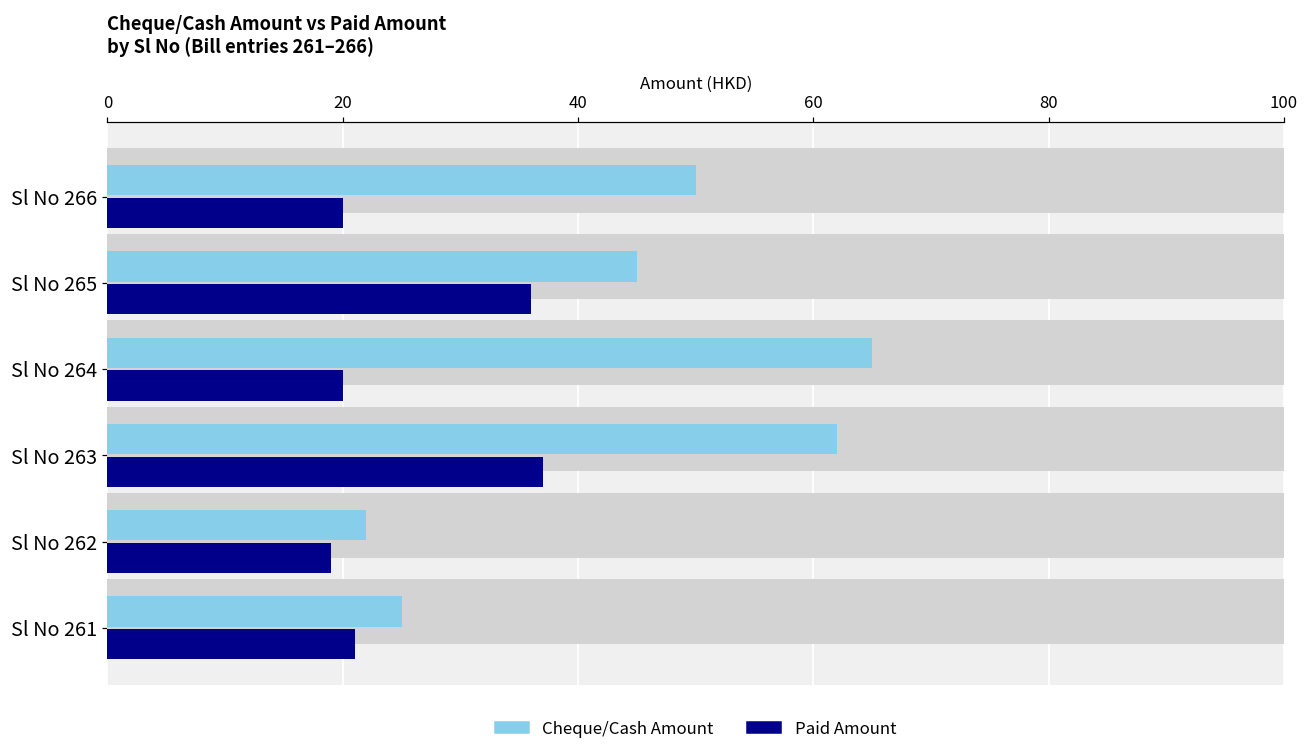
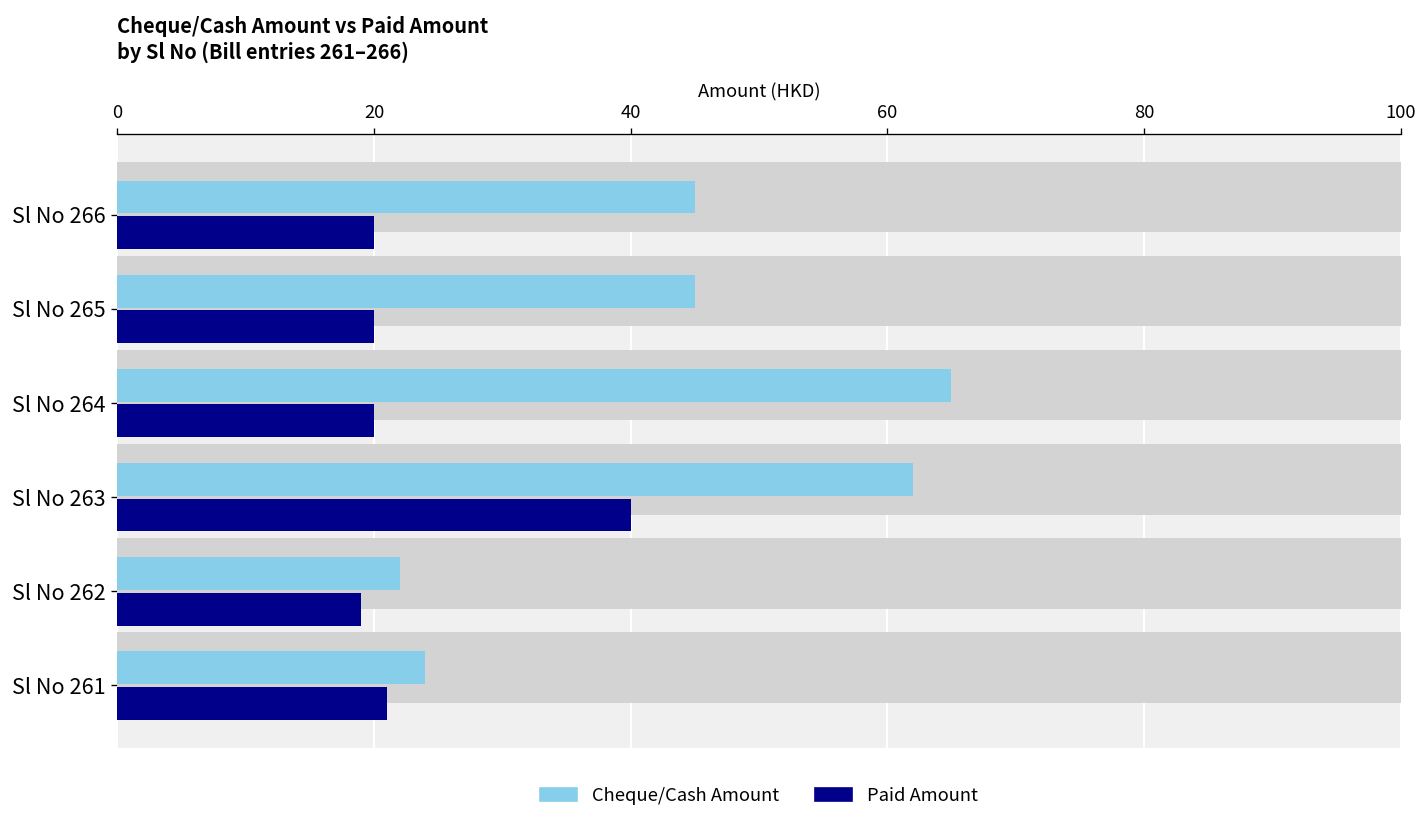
  {
    "Cheque/Cash Amount": {
-     "Sl No 266": 50,
-     "Sl No 261": 25
+     "Sl No 266": 45,
+     "Sl No 261": 24
    },
    "Paid Amount": {
      "Sl No 266": 20,
-     "Sl No 265": 36,
+     "Sl No 265": 20,
      "Sl No 264": 20,
-     "Sl No 263": 37,
+     "Sl No 263": 40,
      "Sl No 262": 19,
      "Sl No 261": 21
    }
  }
